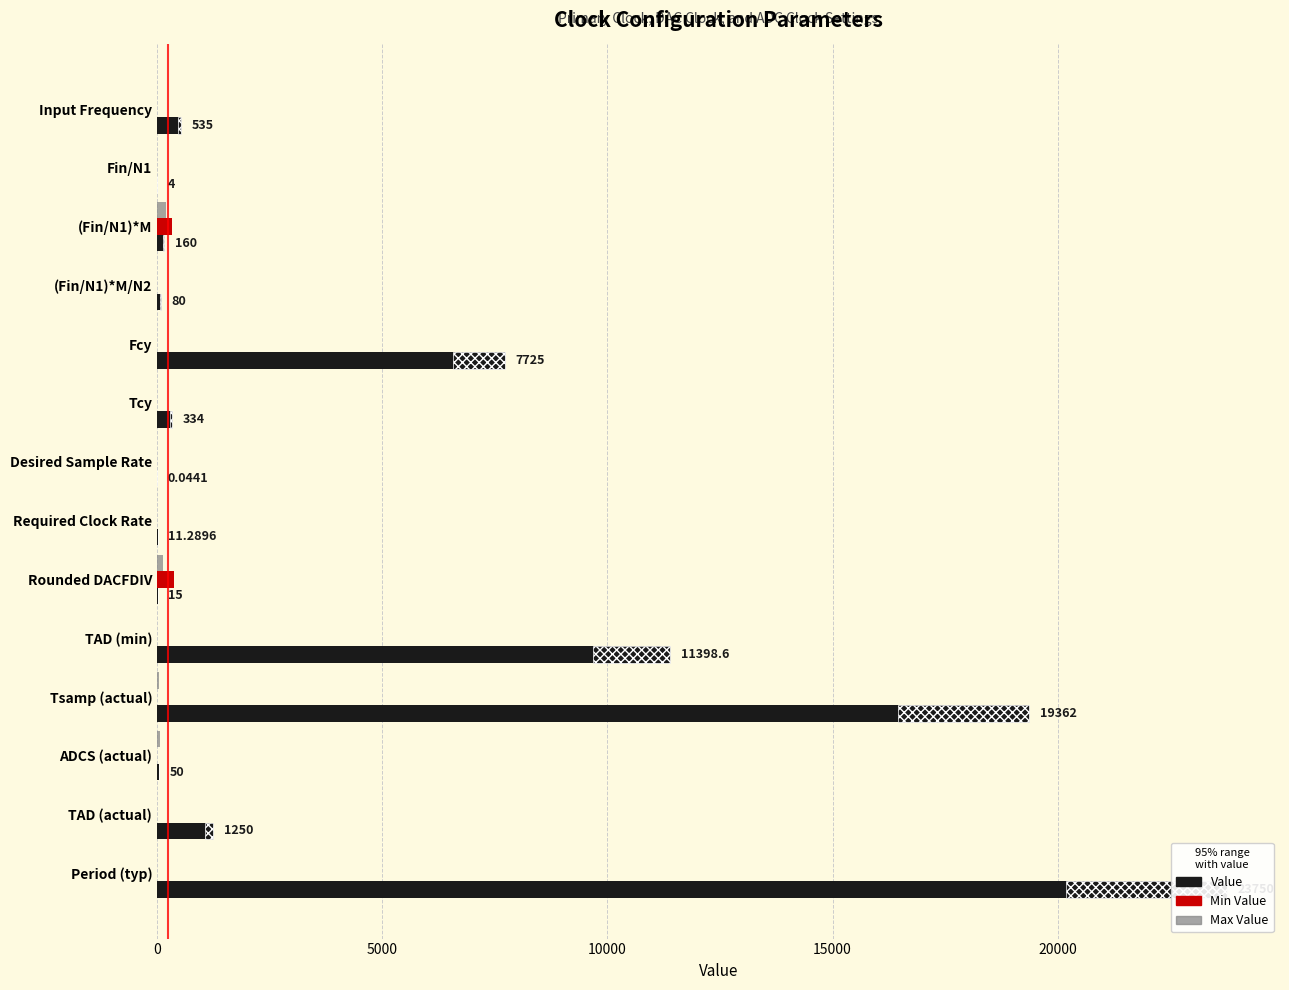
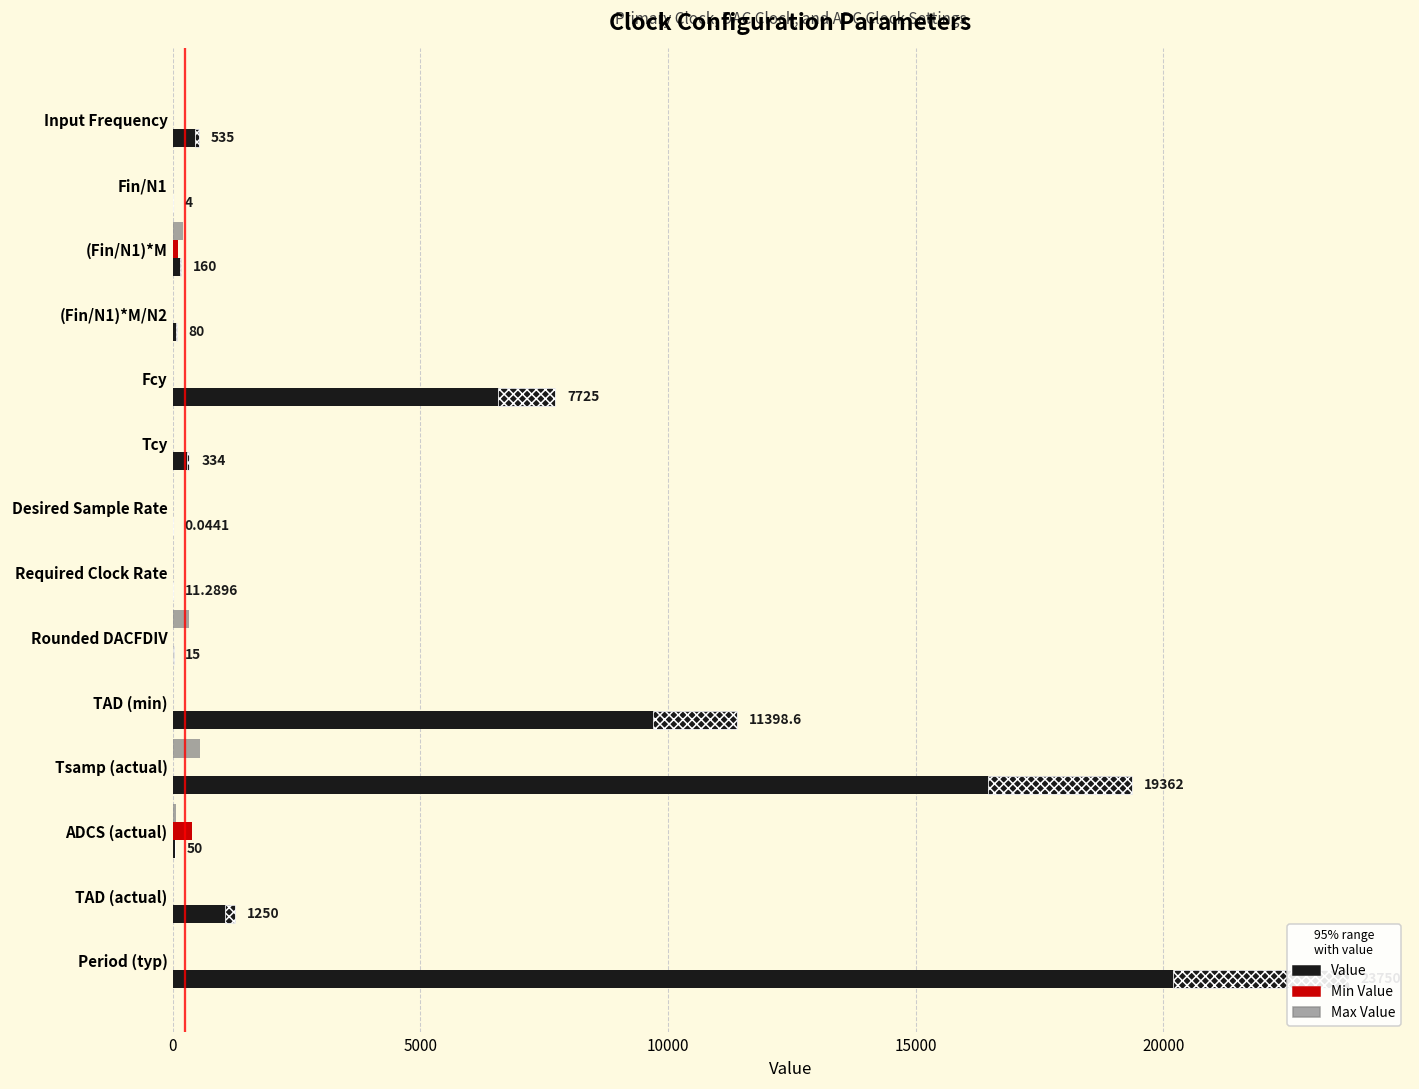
  {
    "Min Value": {
      "Input Frequency": 0,
-     "(Fin/N1)*M": 300,
+     "(Fin/N1)*M": 100,
      "(Fin/N1)*M/N2": 0,
      "Fcy": 0,
      "Tcy": 0,
      "Desired Sample Rate": 0,
      "Required Clock Rate": 0,
-     "Rounded DACFDIV": 400,
+     "Rounded DACFDIV": 0,
      "TAD (min)": 0,
      "Tsamp (actual)": 0,
-     "ADCS (actual)": 0,
+     "ADCS (actual)": 400,
      "TAD (actual)": 0,
      "Period (typ)": 0
    },
    "Max Value": {
      "Input Frequency": 0,
      "(Fin/N1)*M": 200,
      "(Fin/N1)*M/N2": 0,
      "Fcy": 0,
      "Tcy": 0,
      "Desired Sample Rate": 0,
      "Required Clock Rate": 0,
-     "Rounded DACFDIV": 100,
+     "Rounded DACFDIV": 300,
      "TAD (min)": 0,
-     "Tsamp (actual)": 0,
+     "Tsamp (actual)": 500,
      "ADCS (actual)": 100,
      "TAD (actual)": 0,
      "Period (typ)": 0
    }
  }
